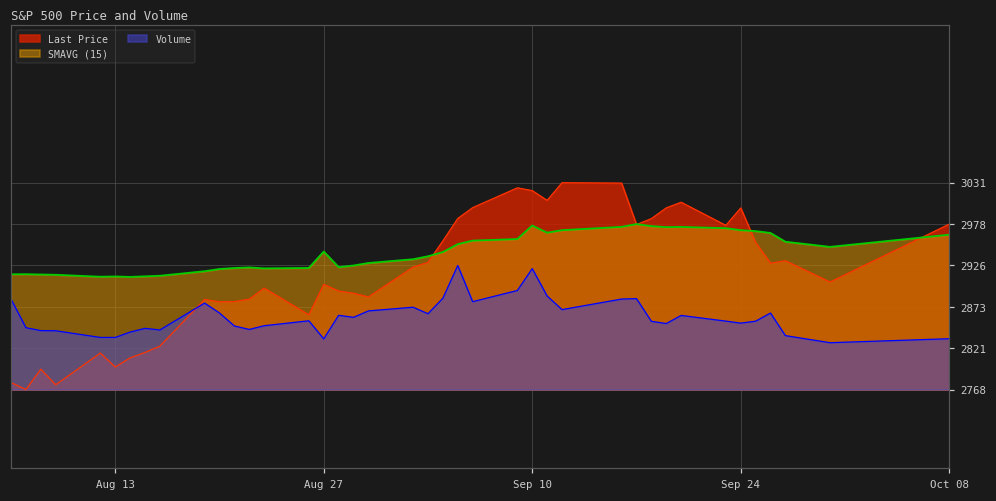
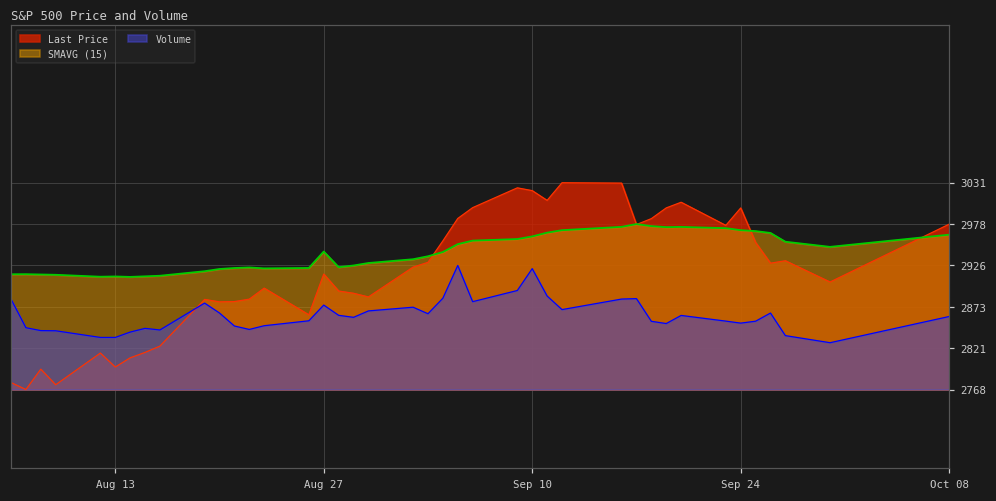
  {
    "Last Price": {
      "Aug 13": 2800,
-     "Aug 27": 2900,
+     "Aug 27": 2920,
      "Sep 10": 3020,
      "Sep 24": 3000,
      "Oct 08": 2980
    },
    "SMAVG (15)": {
      "Aug 13": 2910,
      "Aug 27": 2940,
-     "Sep 10": 2980,
+     "Sep 10": 2960,
      "Sep 24": 2970,
      "Oct 08": 2970
    },
    "Volume": {
      "Aug 13": 2830,
-     "Aug 27": 2830,
+     "Aug 27": 2880,
      "Sep 10": 2920,
      "Sep 24": 2850,
-     "Oct 08": 2830
+     "Oct 08": 2860
    }
  }
